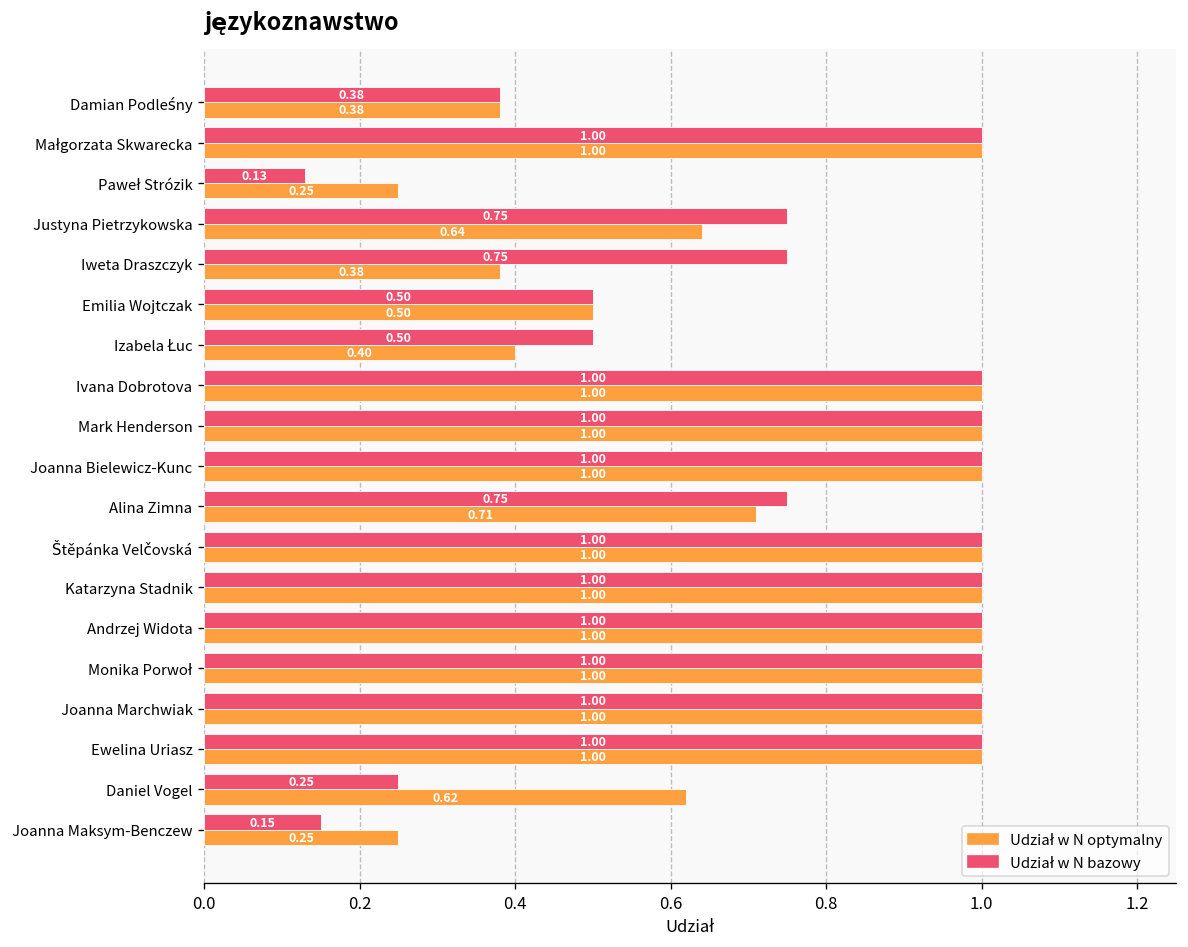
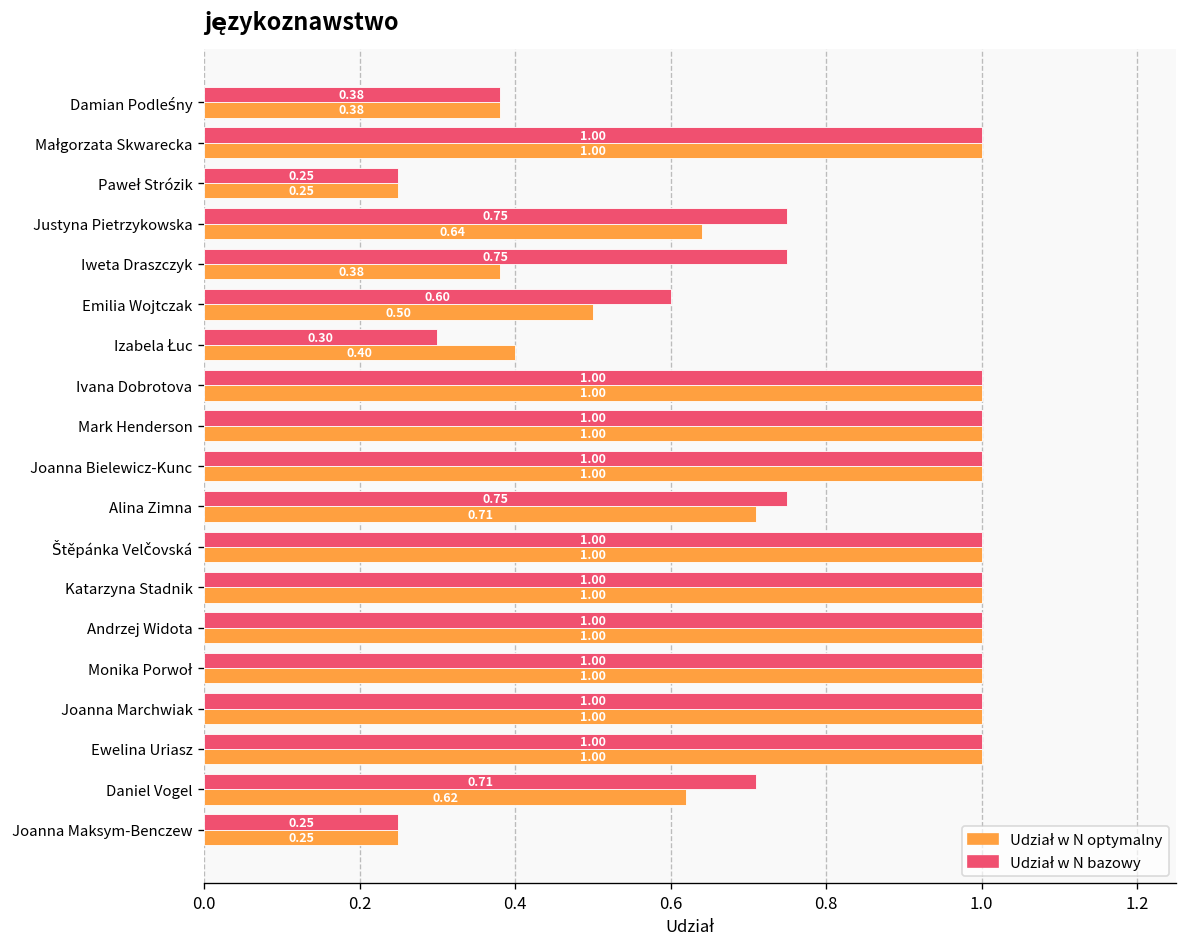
  {
    "Udział w N optymalny": {
      "Damian Podleśny": 0.38,
      "Małgorzata Skwarecka": 1.00,
      "Paweł Strózik": 0.25,
      "Justyna Pietrzykowska": 0.64,
      "Iweta Draszczyk": 0.38,
      "Emilia Wojtczak": 0.50,
      "Izabela Łuc": 0.40,
      "Ivana Dobrotova": 1.00,
      "Mark Henderson": 1.00,
      "Joanna Bielewicz-Kunc": 1.00,
      "Alina Zimna": 0.71,
      "Štěpánka Velčovská": 1.00,
      "Katarzyna Stadnik": 1.00,
      "Andrzej Widota": 1.00,
      "Monika Porwoł": 1.00,
      "Joanna Marchwiak": 1.00,
      "Ewelina Uriasz": 1.00,
      "Daniel Vogel": 0.62,
      "Joanna Maksym-Benczew": 0.25
    },
    "Udział w N bazowy": {
      "Damian Podleśny": 0.38,
      "Małgorzata Skwarecka": 1.00,
-     "Paweł Strózik": 0.13,
+     "Paweł Strózik": 0.25,
      "Justyna Pietrzykowska": 0.75,
      "Iweta Draszczyk": 0.75,
-     "Emilia Wojtczak": 0.50,
-     "Izabela Łuc": 0.50,
+     "Emilia Wojtczak": 0.60,
+     "Izabela Łuc": 0.30,
      "Ivana Dobrotova": 1.00,
      "Mark Henderson": 1.00,
      "Joanna Bielewicz-Kunc": 1.00,
      "Alina Zimna": 0.75,
      "Štěpánka Velčovská": 1.00,
      "Katarzyna Stadnik": 1.00,
      "Andrzej Widota": 1.00,
      "Monika Porwoł": 1.00,
      "Joanna Marchwiak": 1.00,
      "Ewelina Uriasz": 1.00,
-     "Daniel Vogel": 0.25,
-     "Joanna Maksym-Benczew": 0.15
+     "Daniel Vogel": 0.71,
+     "Joanna Maksym-Benczew": 0.25
    }
  }
